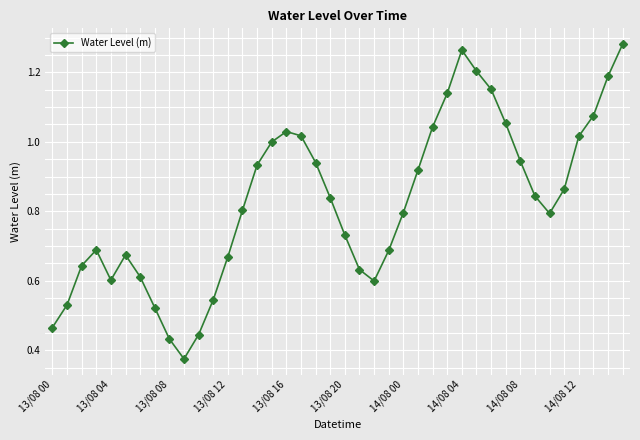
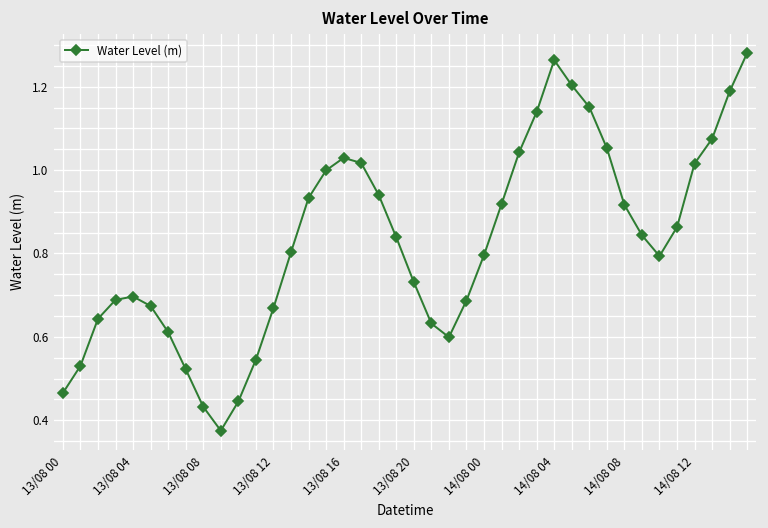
  {
    "13/08 00": 0.47,
-   "13/08 04": 0.60,
+   "13/08 04": 0.70,
    "13/08 08": 0.43,
    "13/08 12": 0.67,
    "13/08 16": 1.03,
    "13/08 20": 0.73,
    "14/08 00": 0.80,
    "14/08 04": 1.26,
-   "14/08 08": 0.94,
+   "14/08 08": 0.92,
    "14/08 12": 1.02
  }
